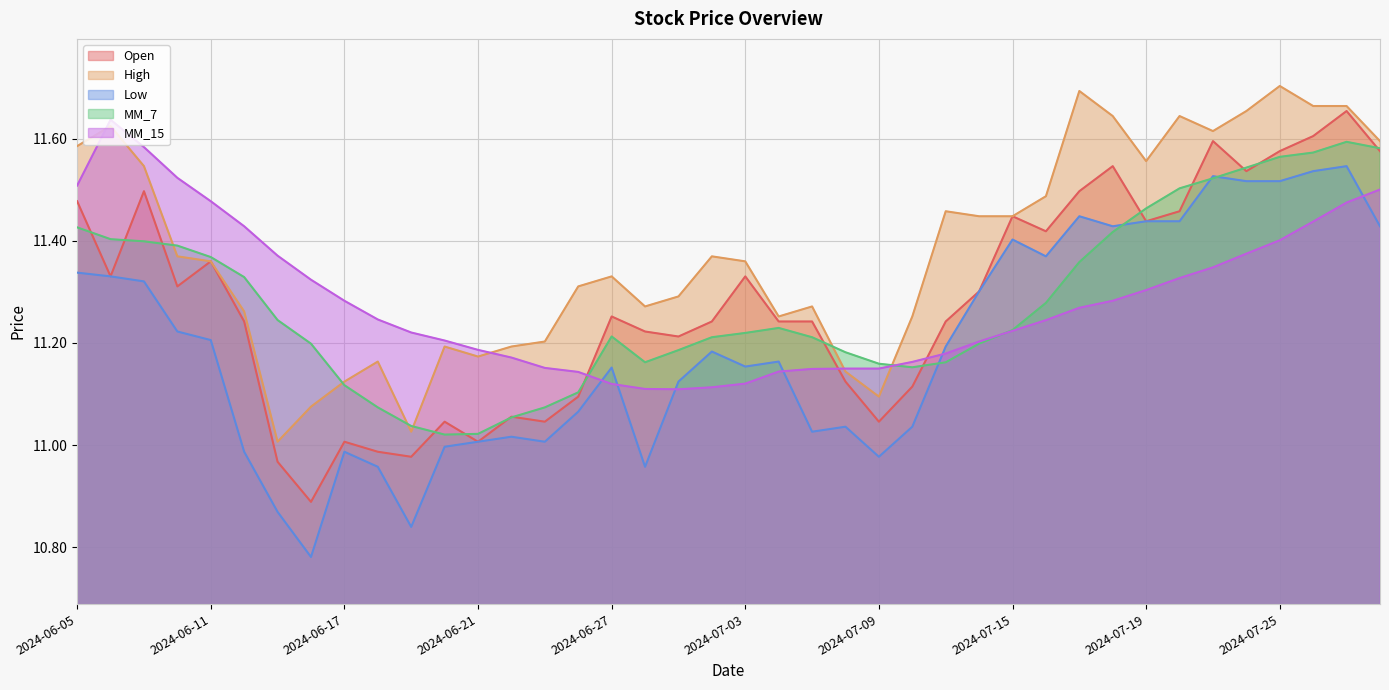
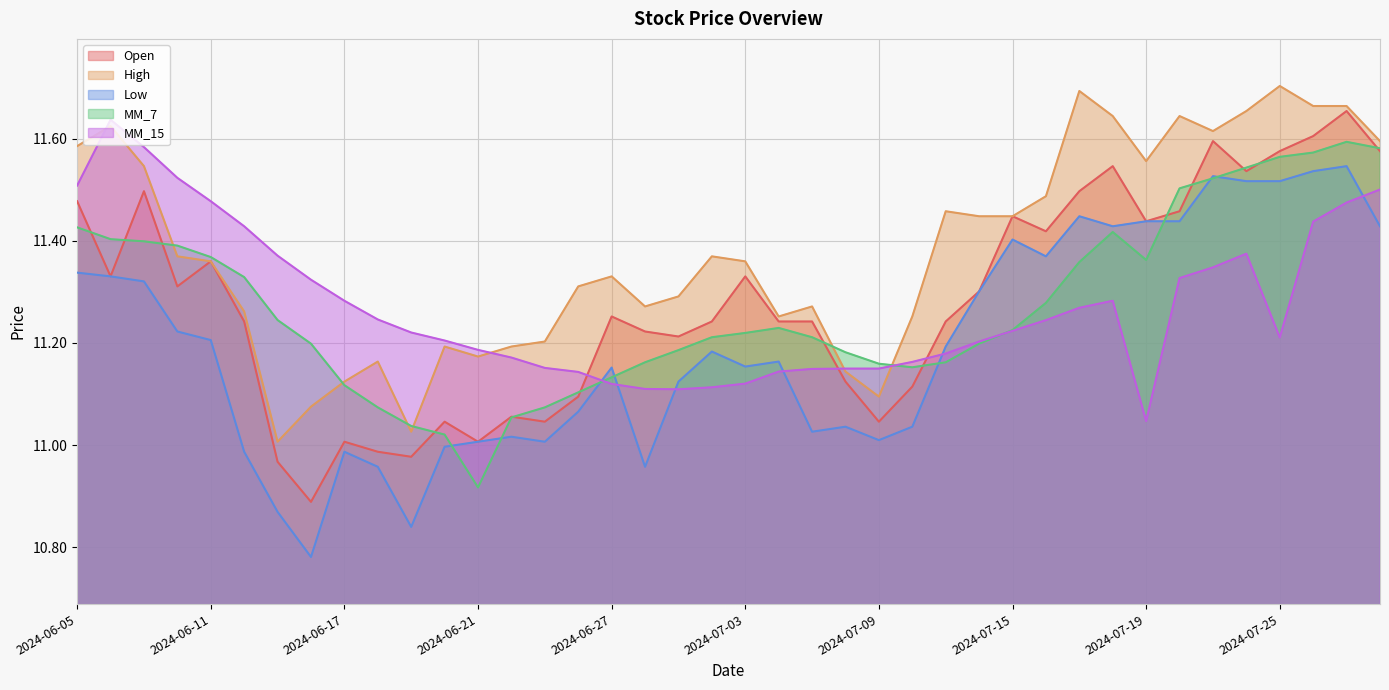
  {
    "Low": {
      "2024-06-05": 11.34,
      "2024-06-11": 11.21,
      "2024-06-17": 10.99,
      "2024-06-27": 11.15,
      "2024-07-03": 11.15,
-     "2024-07-09": 10.98,
+     "2024-07-09": 11.01,
      "2024-07-15": 11.40,
      "2024-07-25": 11.52
    },
    "MM_7": {
      "2024-06-05": 11.43,
      "2024-06-11": 11.37,
      "2024-06-17": 11.12,
-     "2024-06-21": 11.02,
-     "2024-06-27": 11.21,
+     "2024-06-21": 10.92,
+     "2024-06-27": 11.13,
      "2024-07-03": 11.22,
      "2024-07-09": 11.16,
-     "2024-07-19": 11.46,
+     "2024-07-19": 11.36,
      "2024-07-25": 11.56
    },
    "MM_15": {
      "2024-06-05": 11.51,
      "2024-06-11": 11.48,
      "2024-06-17": 11.28,
      "2024-06-21": 11.19,
      "2024-06-27": 11.12,
      "2024-07-03": 11.12,
      "2024-07-09": 11.15,
-     "2024-07-19": 11.30,
-     "2024-07-25": 11.40
+     "2024-07-19": 11.05,
+     "2024-07-25": 11.21
    }
  }
